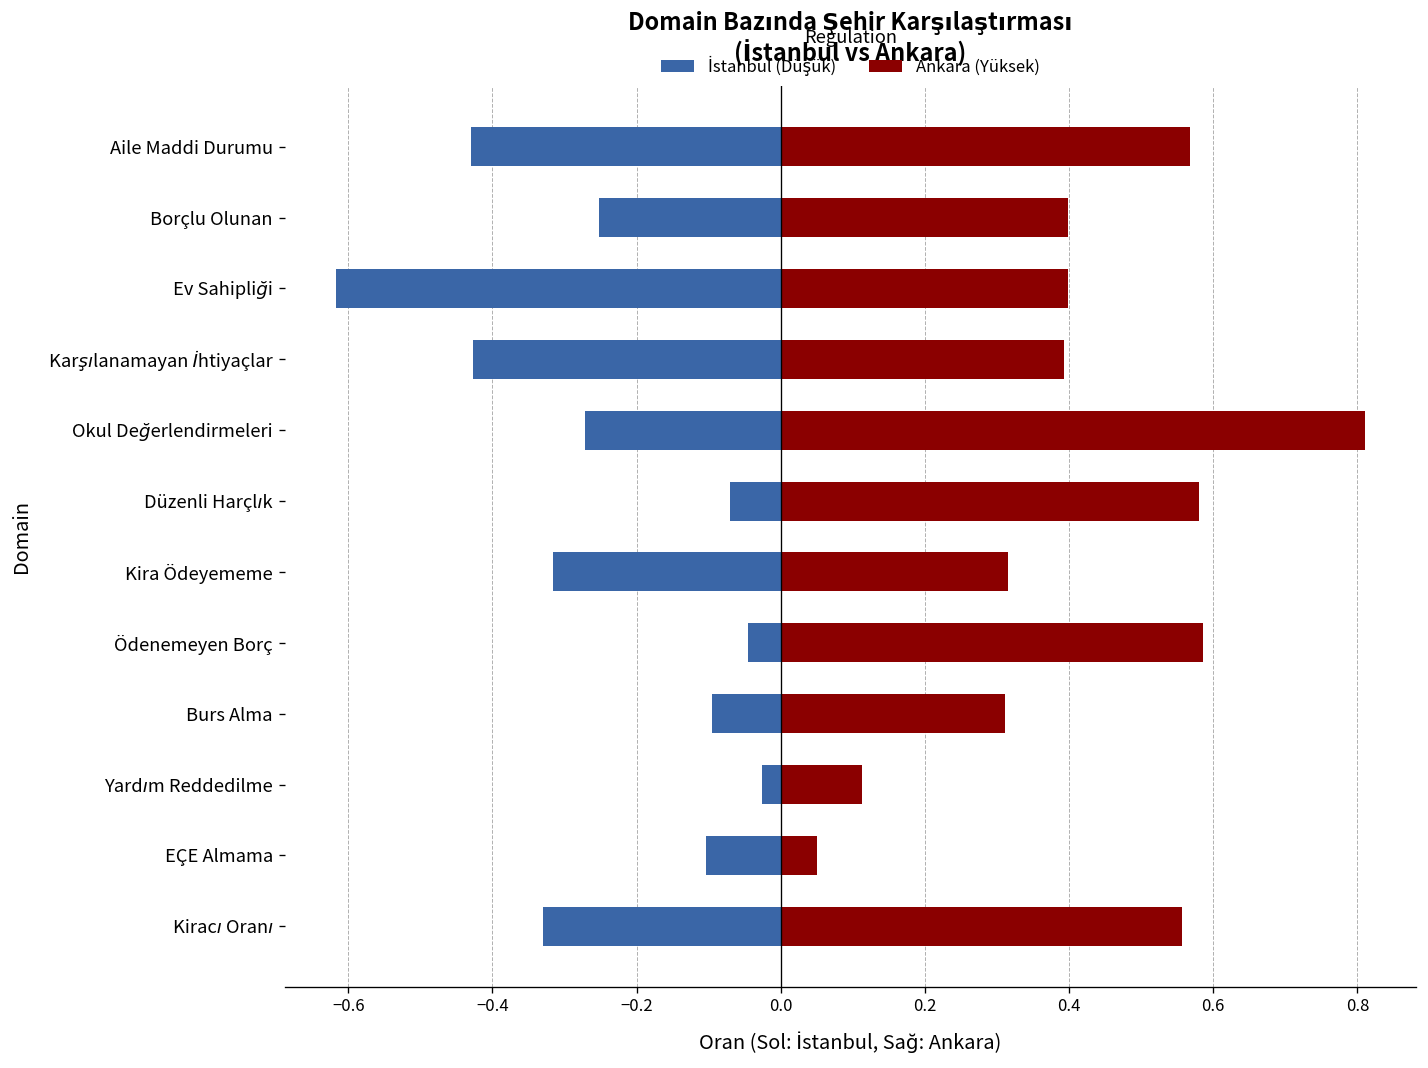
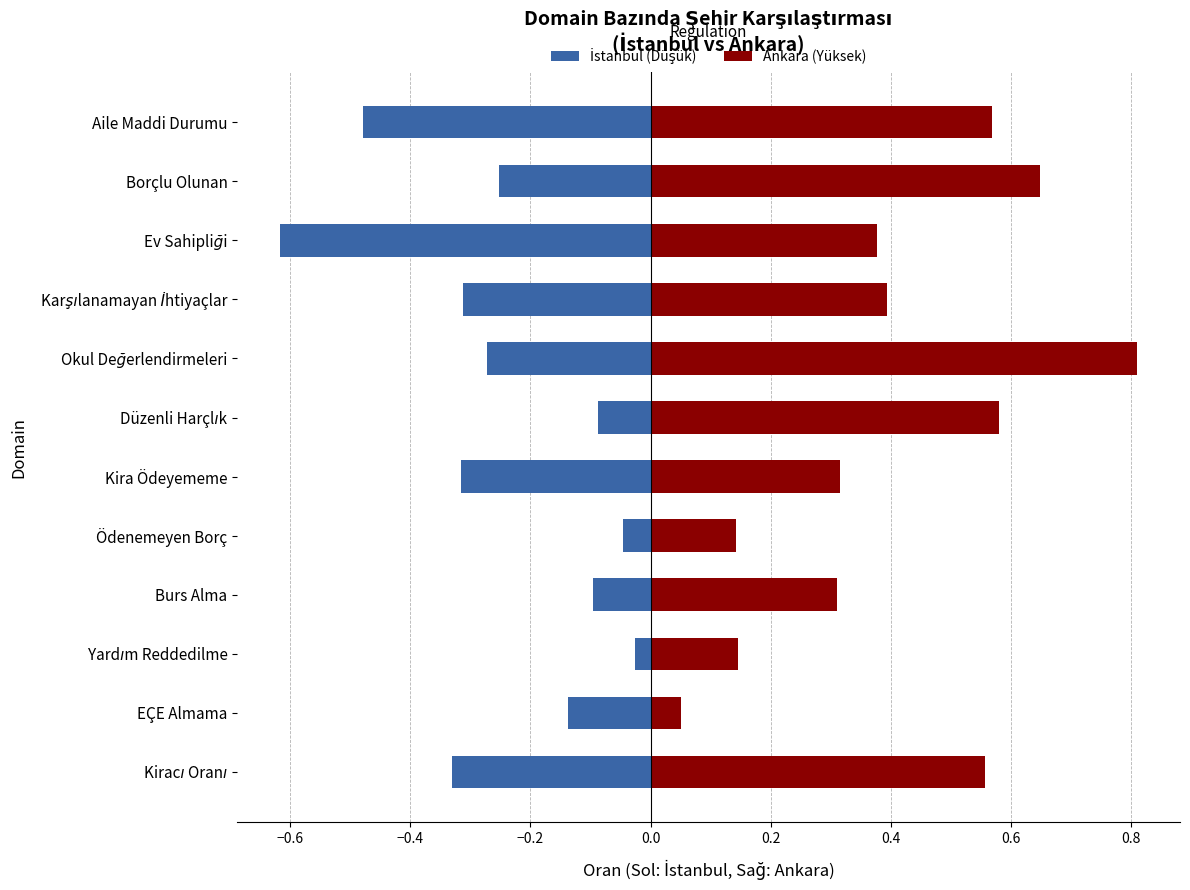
  {
    "İstanbul (Düşük)": {
-     "Aile Maddi Durumu": -0.43,
+     "Aile Maddi Durumu": -0.48,
      "Borçlu Olunan": -0.25,
      "Ev Sahipliği": -0.62,
-     "Karşılanamayan İhtiyaçlar": -0.43,
+     "Karşılanamayan İhtiyaçlar": -0.31,
      "Okul Değerlendirmeleri": -0.27,
-     "Düzenli Harçlık": -0.07,
+     "Düzenli Harçlık": -0.09,
      "Kira Ödeyememe": -0.32,
      "Ödenemeyen Borç": -0.05,
      "Burs Alma": -0.10,
      "Yardım Reddedilme": -0.03,
-     "EÇE Almama": -0.10,
+     "EÇE Almama": -0.14,
      "Kiracı Oranı": -0.33
    },
    "Ankara (Yüksek)": {
      "Aile Maddi Durumu": 0.57,
-     "Borçlu Olunan": 0.40,
-     "Ev Sahipliği": 0.40,
+     "Borçlu Olunan": 0.65,
+     "Ev Sahipliği": 0.38,
      "Karşılanamayan İhtiyaçlar": 0.39,
      "Okul Değerlendirmeleri": 0.81,
      "Düzenli Harçlık": 0.58,
      "Kira Ödeyememe": 0.32,
-     "Ödenemeyen Borç": 0.59,
+     "Ödenemeyen Borç": 0.14,
      "Burs Alma": 0.31,
-     "Yardım Reddedilme": 0.11,
+     "Yardım Reddedilme": 0.15,
      "EÇE Almama": 0.05,
      "Kiracı Oranı": 0.56
    }
  }
